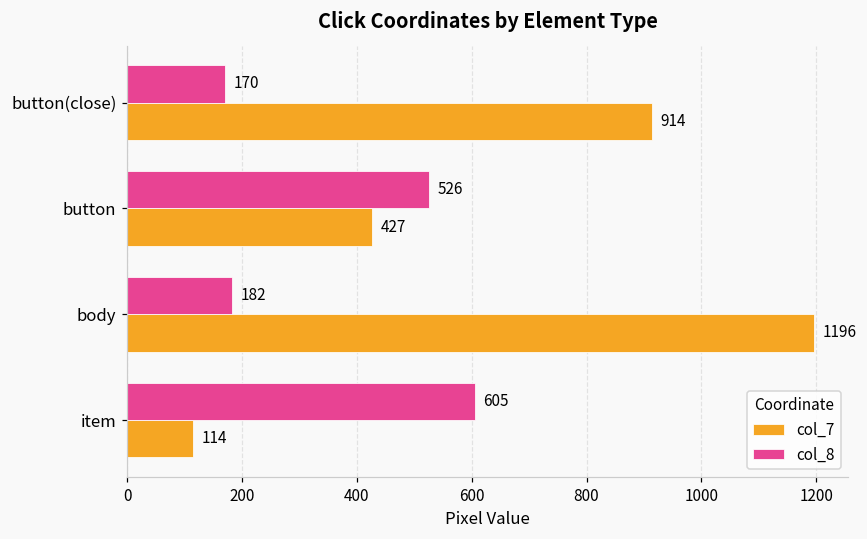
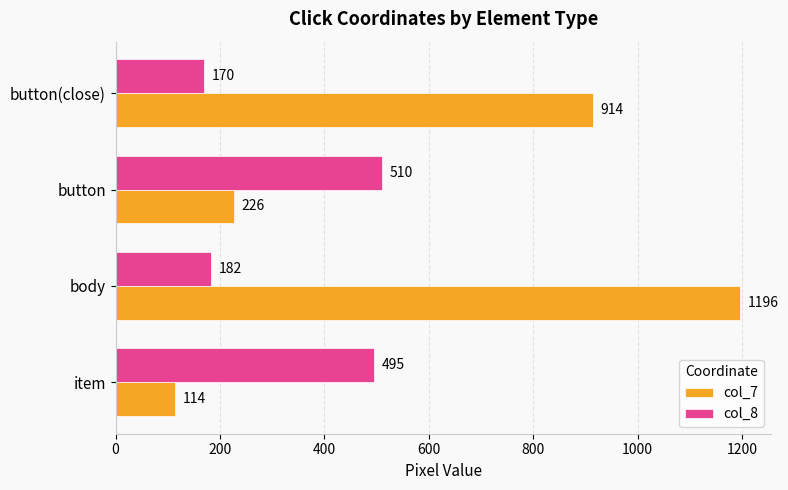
  {
    "col_7": {
      "button(close)": 914,
-     "button": 427,
+     "button": 226,
      "body": 1196,
      "item": 114
    },
    "col_8": {
      "button(close)": 170,
-     "button": 526,
+     "button": 510,
      "body": 182,
-     "item": 605
+     "item": 495
    }
  }
